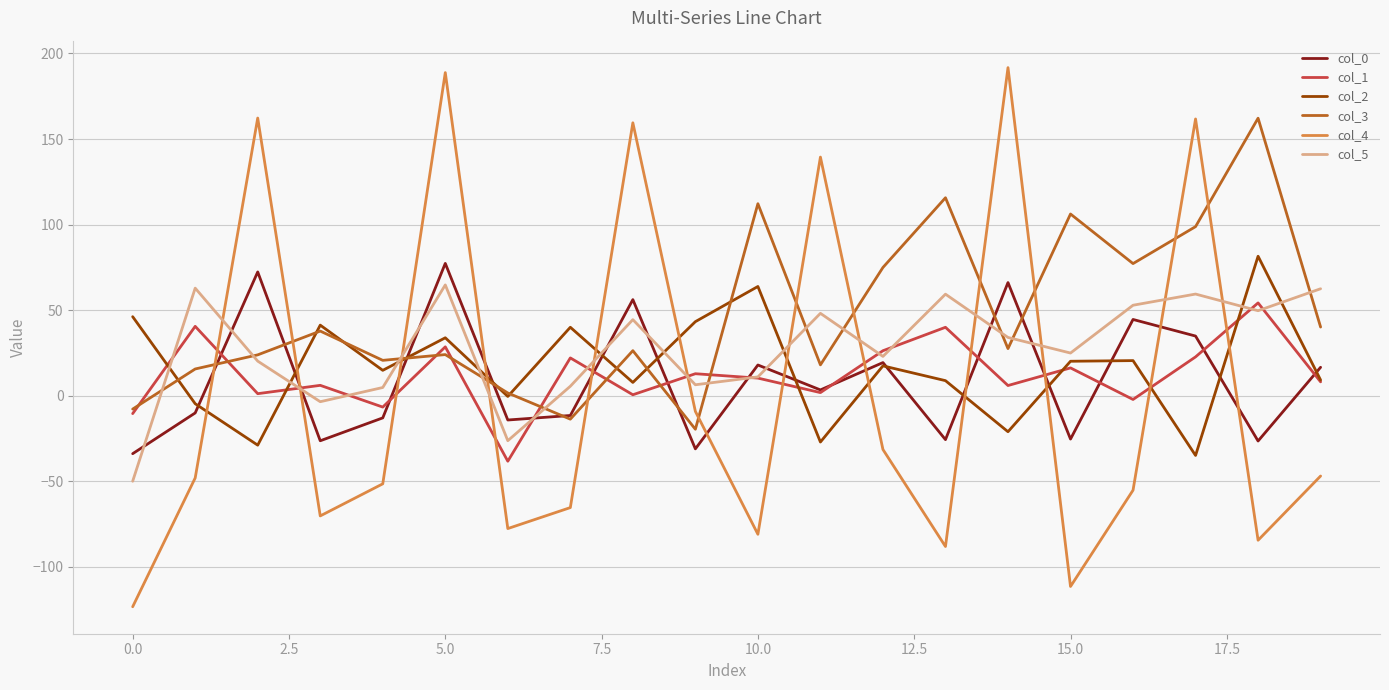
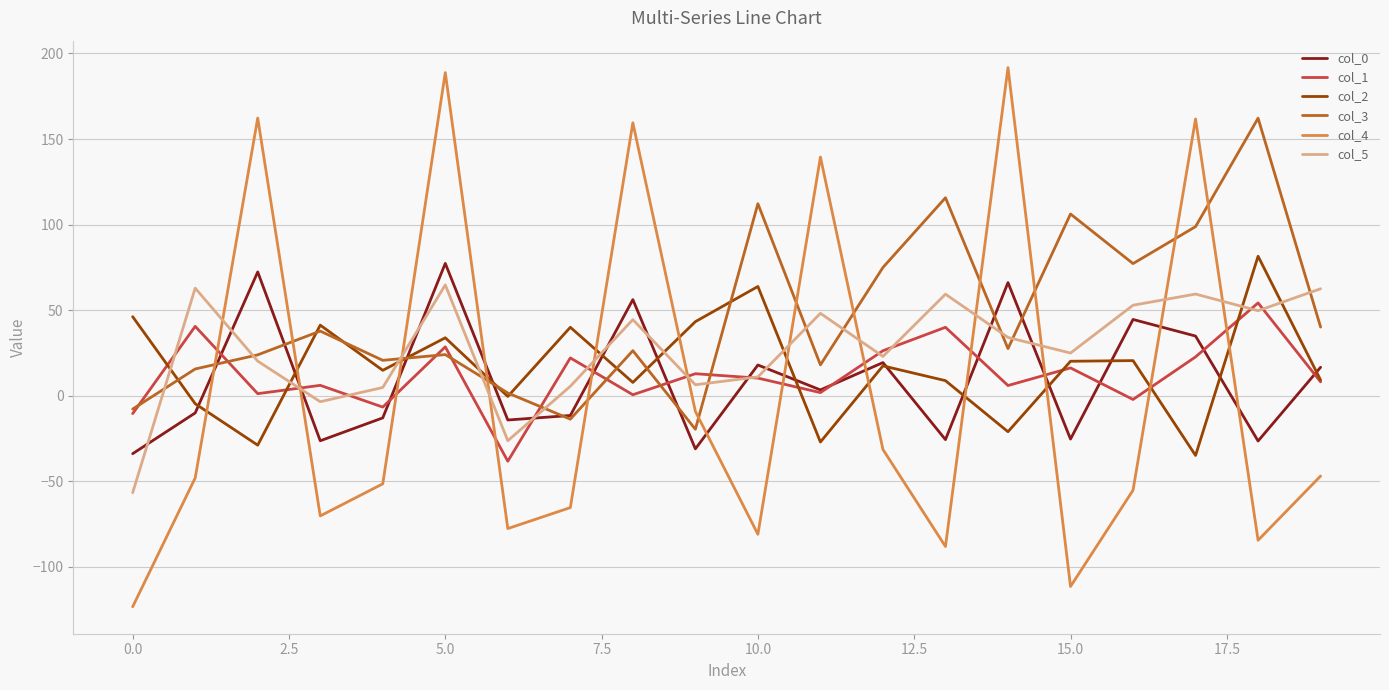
  {
    "col_5": {
-     "0.0": -50,
+     "0.0": -57,
      "5.0": 65,
      "15.0": 25
    }
  }
